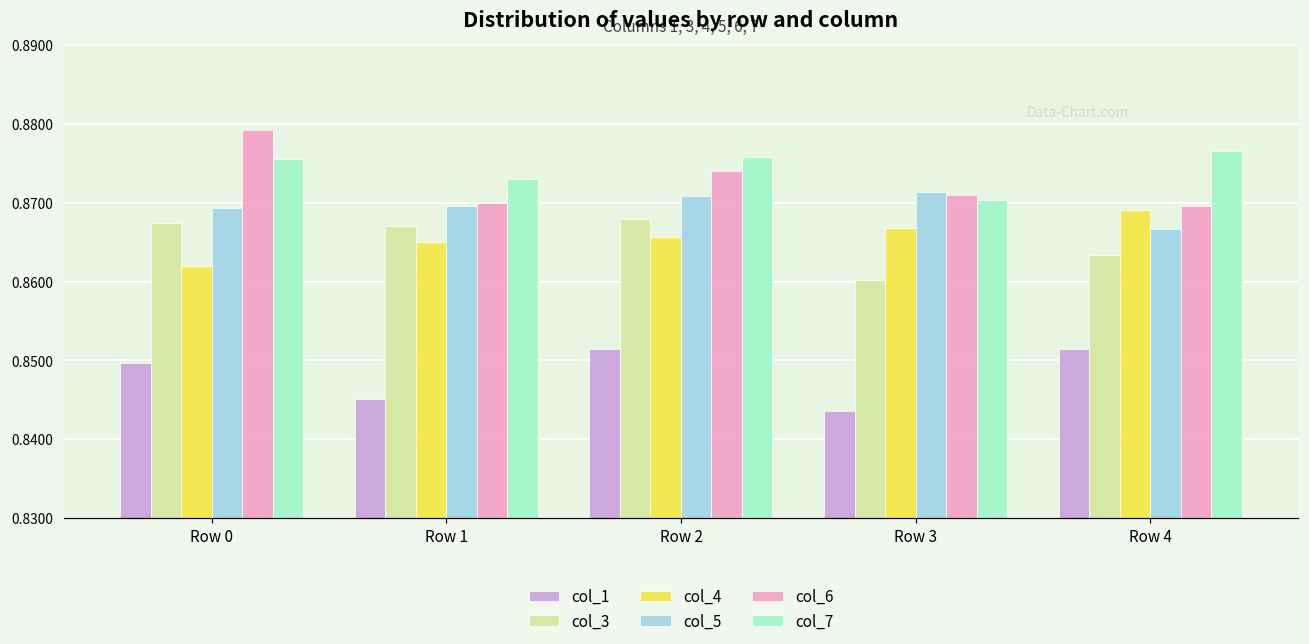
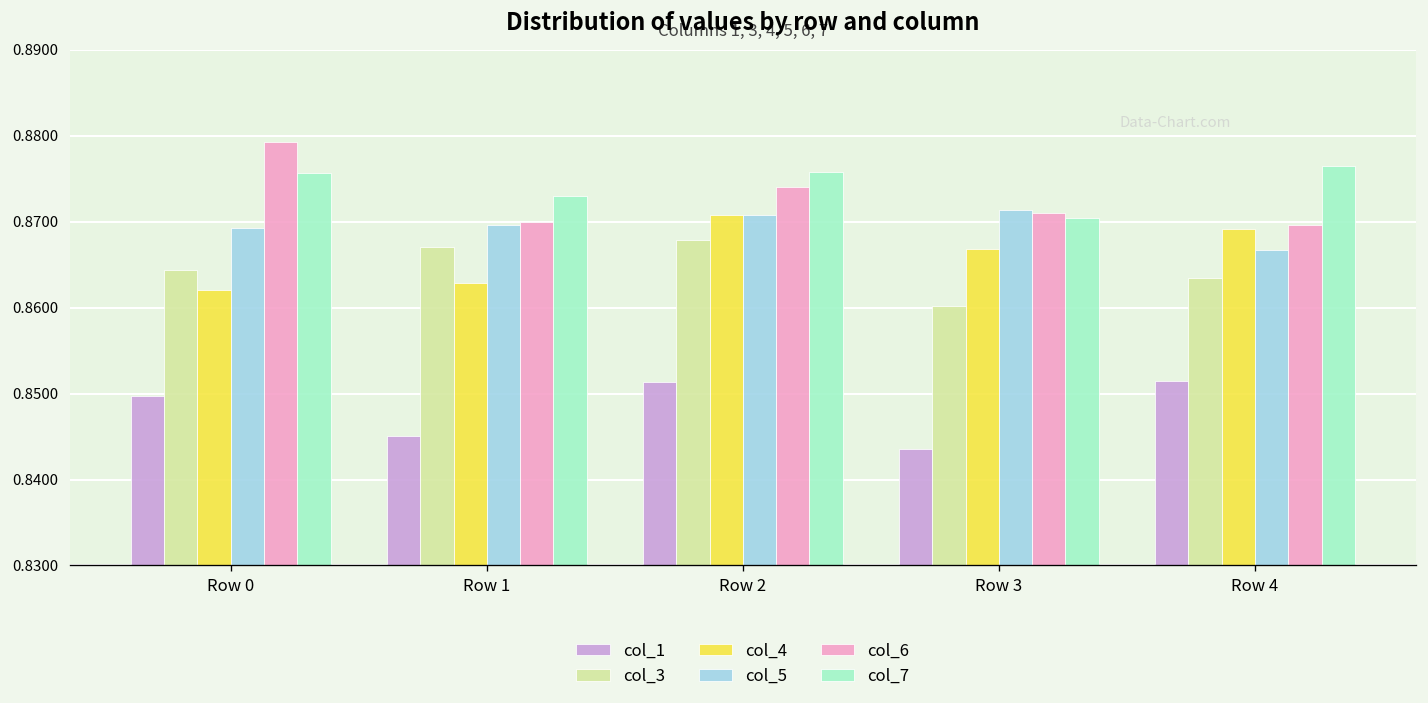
  {
    "col_3": {
-     "Row 0": 0.867,
+     "Row 0": 0.864,
      "Row 1": 0.867,
      "Row 2": 0.868,
      "Row 3": 0.860,
      "Row 4": 0.863
    },
    "col_4": {
      "Row 0": 0.862,
-     "Row 1": 0.865,
-     "Row 2": 0.866,
+     "Row 1": 0.863,
+     "Row 2": 0.871,
      "Row 3": 0.867,
      "Row 4": 0.869
    }
  }
